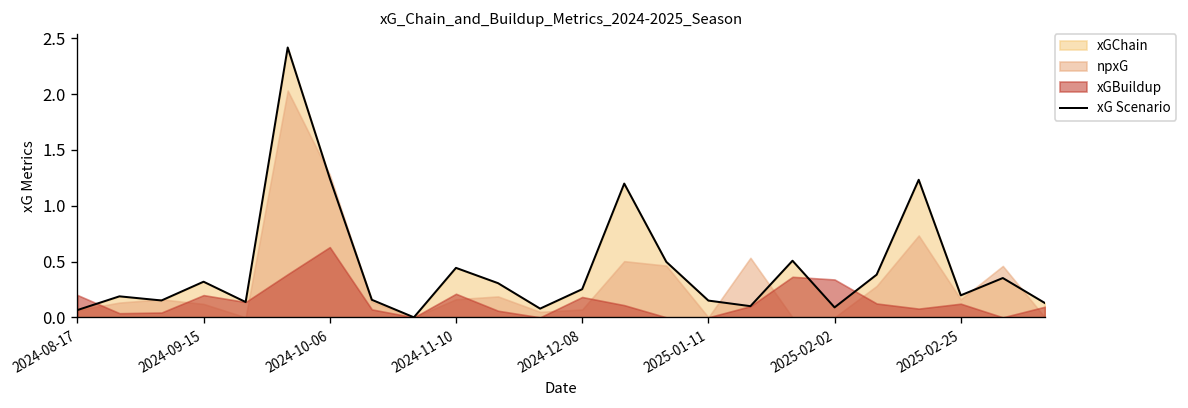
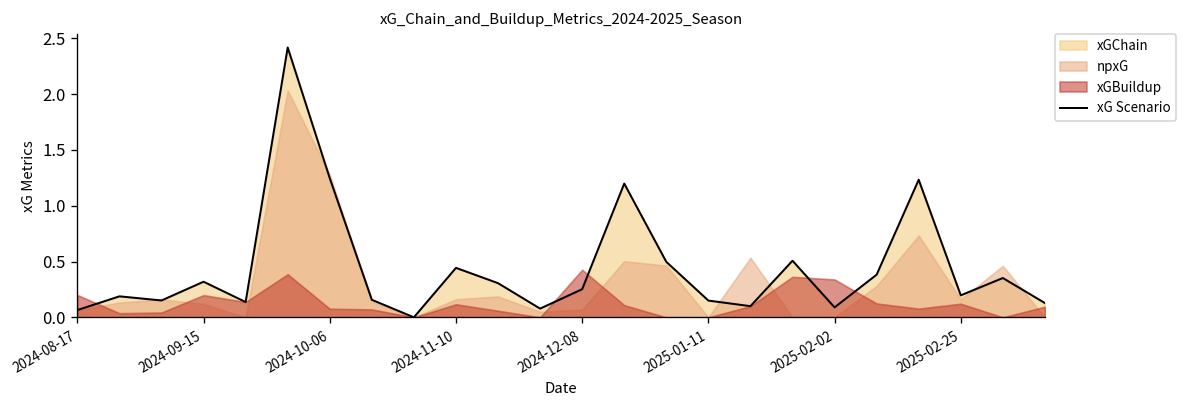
  {
    "xGBuildup": {
      "2024-08-17": 0.2,
      "2024-09-15": 0.2,
-     "2024-10-06": 0.6,
-     "2024-11-10": 0.2,
-     "2024-12-08": 0.2,
+     "2024-10-06": 0.1,
+     "2024-11-10": 0.1,
+     "2024-12-08": 0.4,
      "2025-02-02": 0.3,
      "2025-02-25": 0.1
    }
  }
